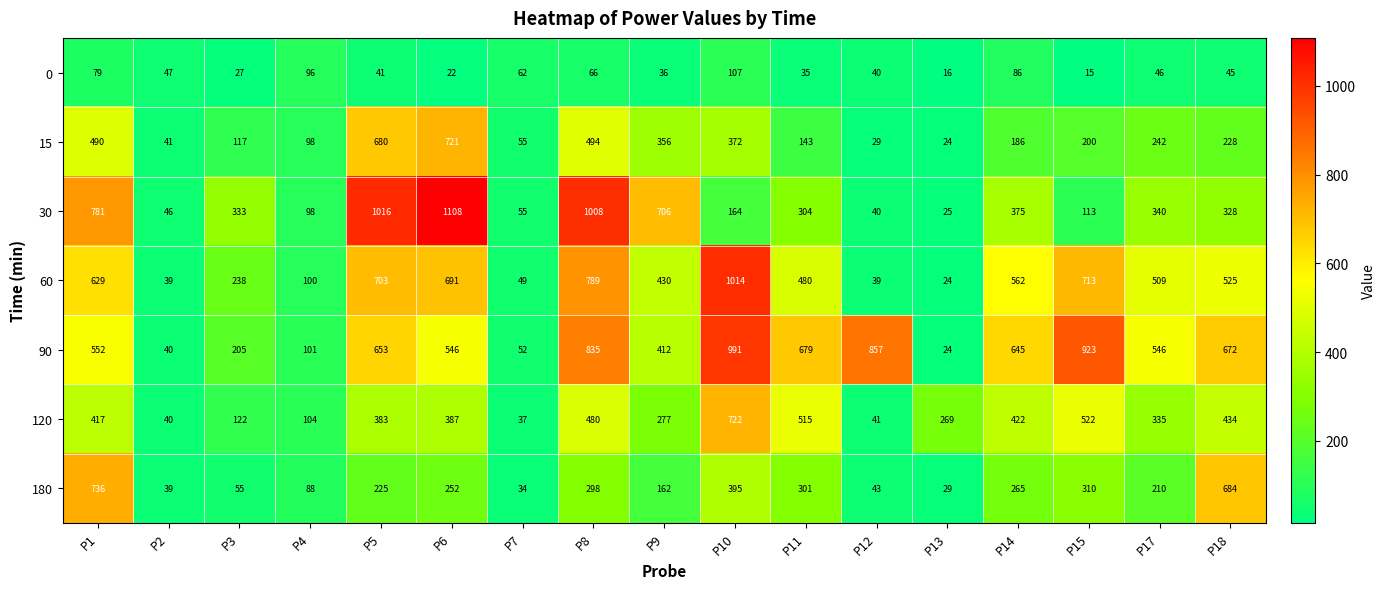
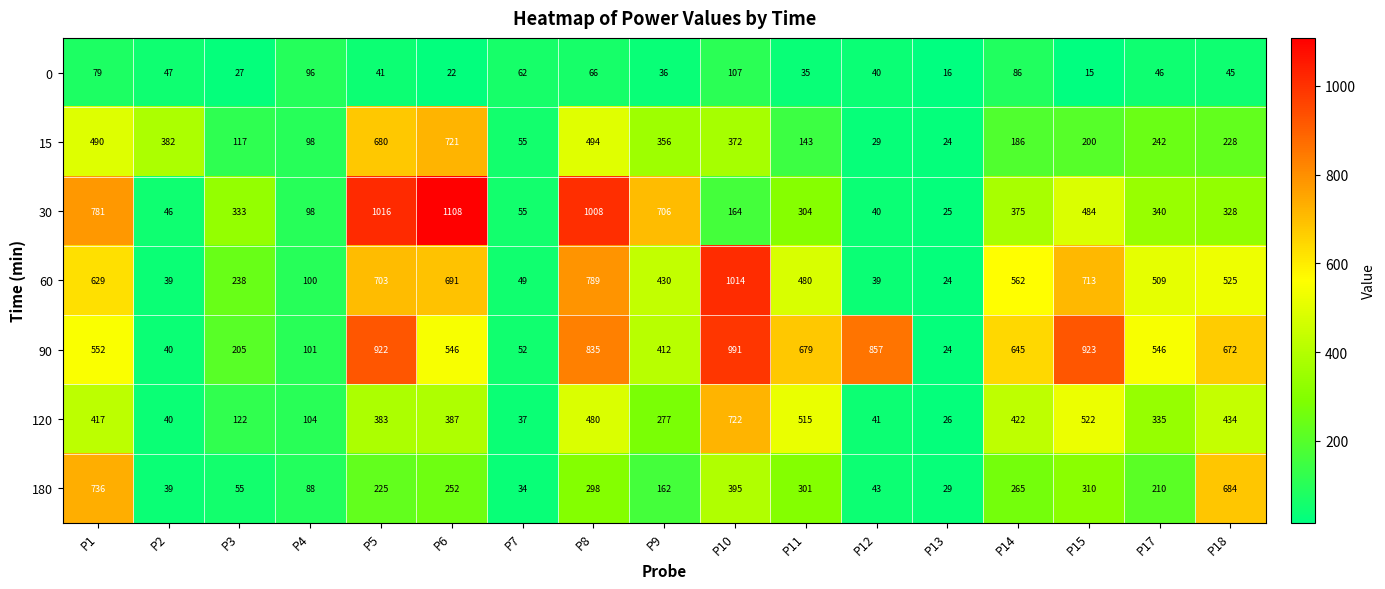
  {
    "0": {
      "P1": 79,
      "P2": 47,
      "P3": 27,
      "P4": 96,
      "P5": 41,
      "P6": 22,
      "P7": 62,
      "P8": 66,
      "P9": 36,
      "P10": 107,
      "P11": 35,
      "P12": 40,
      "P13": 16,
      "P14": 86,
      "P15": 15,
      "P17": 46,
      "P18": 45
    },
    "15": {
      "P1": 490,
-     "P2": 41,
+     "P2": 382,
      "P3": 117,
      "P4": 98,
      "P5": 680,
      "P6": 721,
      "P7": 55,
      "P8": 494,
      "P9": 356,
      "P10": 372,
      "P11": 143,
      "P12": 29,
      "P13": 24,
      "P14": 186,
      "P15": 200,
      "P17": 242,
      "P18": 228
    },
    "30": {
      "P1": 781,
      "P2": 46,
      "P3": 333,
      "P4": 98,
      "P5": 1016,
      "P6": 1108,
      "P7": 55,
      "P8": 1008,
      "P9": 706,
      "P10": 164,
      "P11": 304,
      "P12": 40,
      "P13": 25,
      "P14": 375,
-     "P15": 113,
+     "P15": 484,
      "P17": 340,
      "P18": 328
    },
    "60": {
      "P1": 629,
      "P2": 39,
      "P3": 238,
      "P4": 100,
      "P5": 703,
      "P6": 691,
      "P7": 49,
      "P8": 789,
      "P9": 430,
      "P10": 1014,
      "P11": 480,
      "P12": 39,
      "P13": 24,
      "P14": 562,
      "P15": 713,
      "P17": 509,
      "P18": 525
    },
    "90": {
      "P1": 552,
      "P2": 40,
      "P3": 205,
      "P4": 101,
-     "P5": 653,
+     "P5": 922,
      "P6": 546,
      "P7": 52,
      "P8": 835,
      "P9": 412,
      "P10": 991,
      "P11": 679,
      "P12": 857,
      "P13": 24,
      "P14": 645,
      "P15": 923,
      "P17": 546,
      "P18": 672
    },
    "120": {
      "P1": 417,
      "P2": 40,
      "P3": 122,
      "P4": 104,
      "P5": 383,
      "P6": 387,
      "P7": 37,
      "P8": 480,
      "P9": 277,
      "P10": 722,
      "P11": 515,
      "P12": 41,
-     "P13": 269,
+     "P13": 26,
      "P14": 422,
      "P15": 522,
      "P17": 335,
      "P18": 434
    },
    "180": {
      "P1": 736,
      "P2": 39,
      "P3": 55,
      "P4": 88,
      "P5": 225,
      "P6": 252,
      "P7": 34,
      "P8": 298,
      "P9": 162,
      "P10": 395,
      "P11": 301,
      "P12": 43,
      "P13": 29,
      "P14": 265,
      "P15": 310,
      "P17": 210,
      "P18": 684
    }
  }
